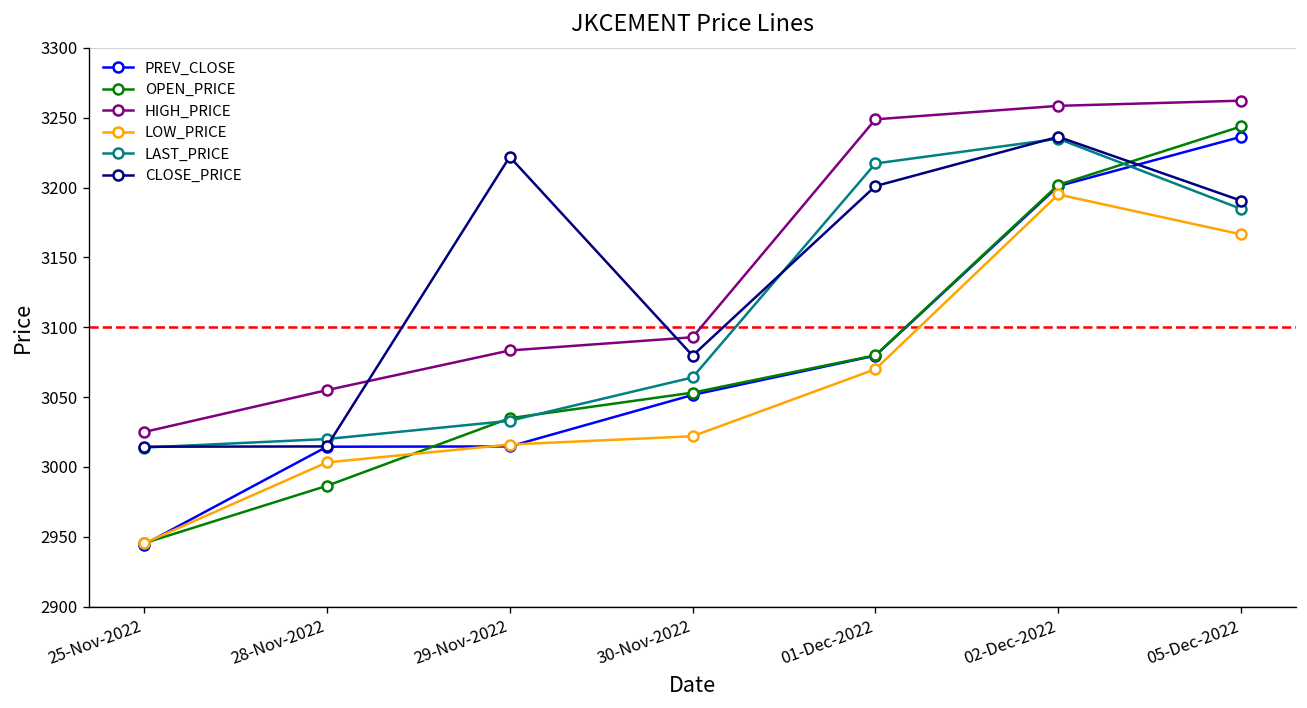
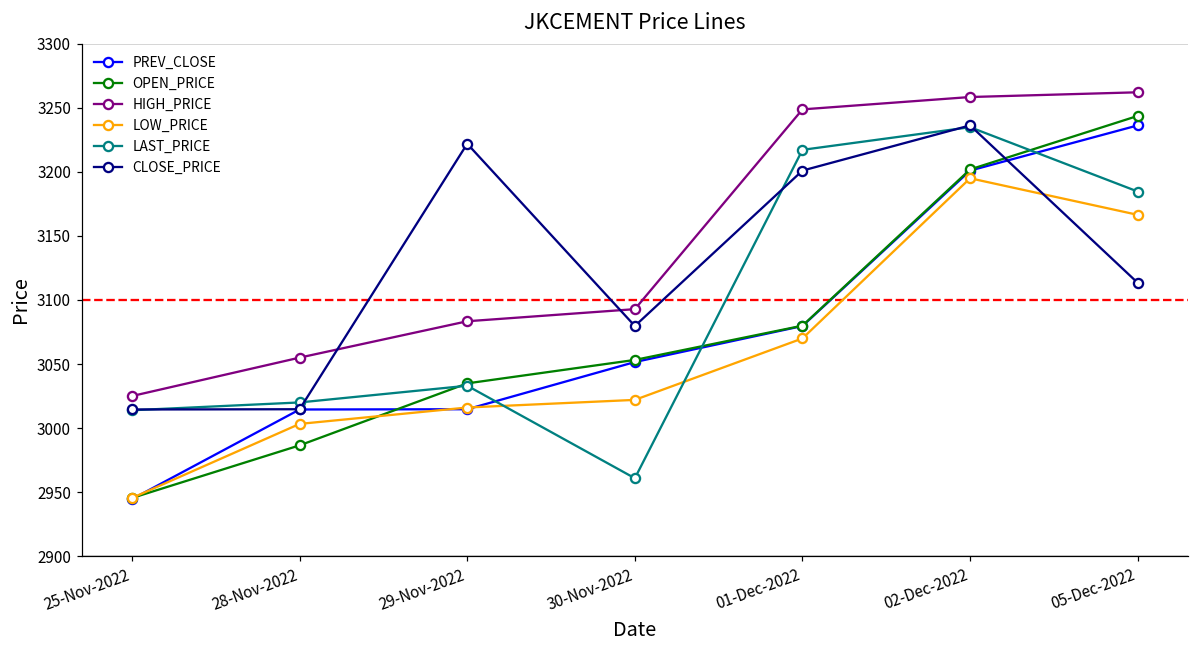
  {
    "PREV_CLOSE": {
      "05-Dec-2022": 3236
    },
    "OPEN_PRICE": {
      "28-Nov-2022": 2987,
      "05-Dec-2022": 3244
    },
    "HIGH_PRICE": {
      "25-Nov-2022": 3025,
      "28-Nov-2022": 3055,
      "29-Nov-2022": 3083,
      "30-Nov-2022": 3093,
      "01-Dec-2022": 3249,
      "02-Dec-2022": 3259,
      "05-Dec-2022": 3262
    },
    "LOW_PRICE": {
      "28-Nov-2022": 3003,
      "30-Nov-2022": 3022,
      "01-Dec-2022": 3070,
      "02-Dec-2022": 3195,
      "05-Dec-2022": 3167
    },
    "LAST_PRICE": {
      "28-Nov-2022": 3020,
-     "30-Nov-2022": 3064,
+     "30-Nov-2022": 2961,
      "01-Dec-2022": 3217,
      "05-Dec-2022": 3185
    },
    "CLOSE_PRICE": {
      "29-Nov-2022": 3222,
      "30-Nov-2022": 3080,
      "01-Dec-2022": 3201,
-     "05-Dec-2022": 3191
+     "05-Dec-2022": 3113
    }
  }
